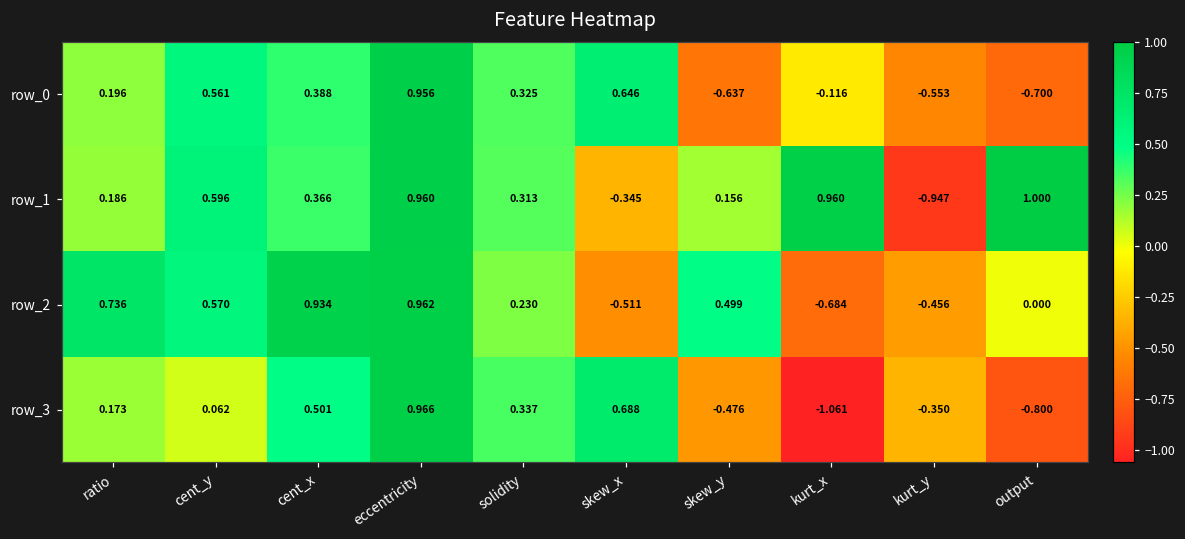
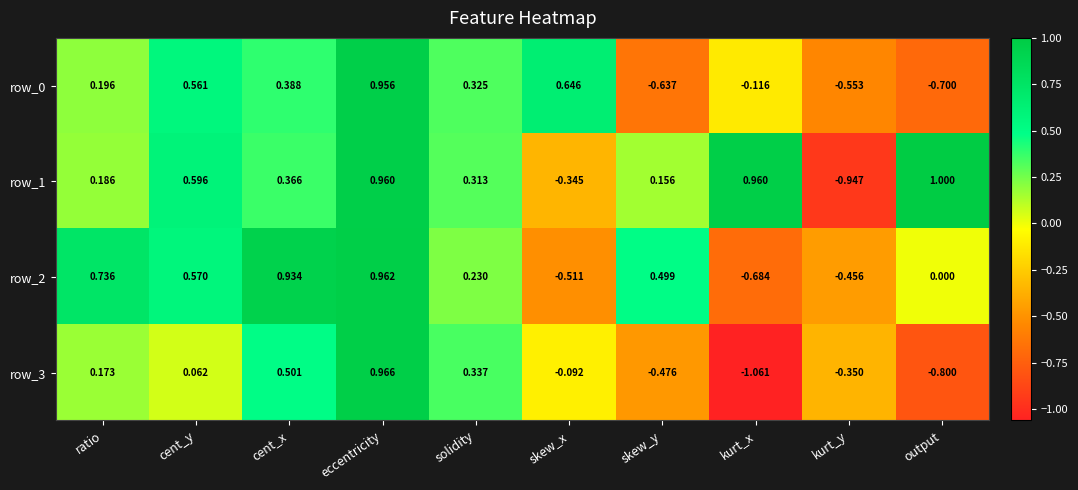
  {
    "row_0": {
      "ratio": 0.196,
      "cent_y": 0.561,
      "cent_x": 0.388,
      "eccentricity": 0.956,
      "solidity": 0.325,
      "skew_x": 0.646,
      "skew_y": -0.637,
      "kurt_x": -0.116,
      "kurt_y": -0.553,
      "output": -0.700
    },
    "row_1": {
      "ratio": 0.186,
      "cent_y": 0.596,
      "cent_x": 0.366,
      "eccentricity": 0.960,
      "solidity": 0.313,
      "skew_x": -0.345,
      "skew_y": 0.156,
      "kurt_x": 0.960,
      "kurt_y": -0.947,
      "output": 1.000
    },
    "row_2": {
      "ratio": 0.736,
      "cent_y": 0.570,
      "cent_x": 0.934,
      "eccentricity": 0.962,
      "solidity": 0.230,
      "skew_x": -0.511,
      "skew_y": 0.499,
      "kurt_x": -0.684,
      "kurt_y": -0.456,
      "output": 0.000
    },
    "row_3": {
      "ratio": 0.173,
      "cent_y": 0.062,
      "cent_x": 0.501,
      "eccentricity": 0.966,
      "solidity": 0.337,
-     "skew_x": 0.688,
+     "skew_x": -0.092,
      "skew_y": -0.476,
      "kurt_x": -1.061,
      "kurt_y": -0.350,
      "output": -0.800
    }
  }
